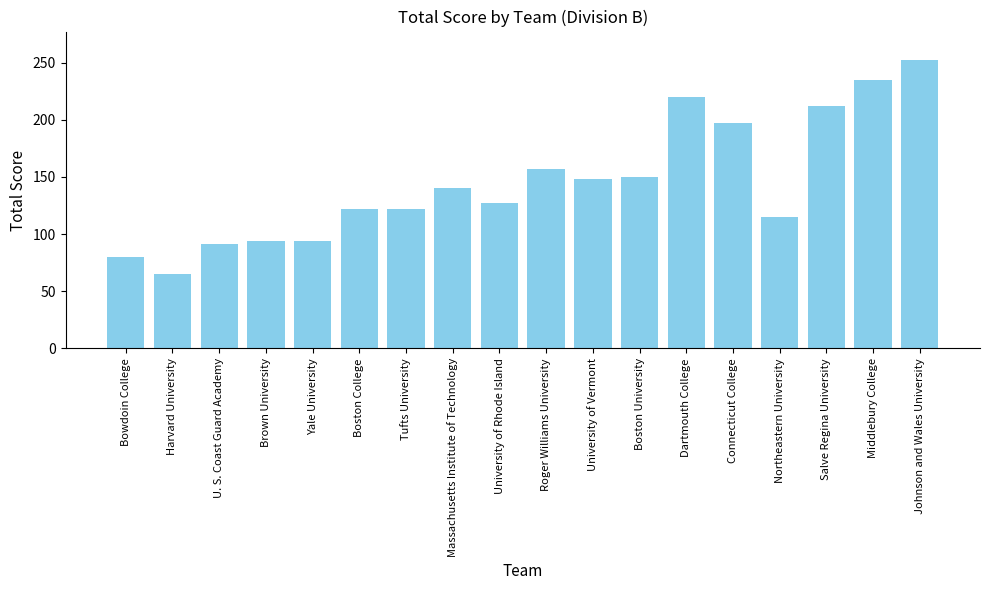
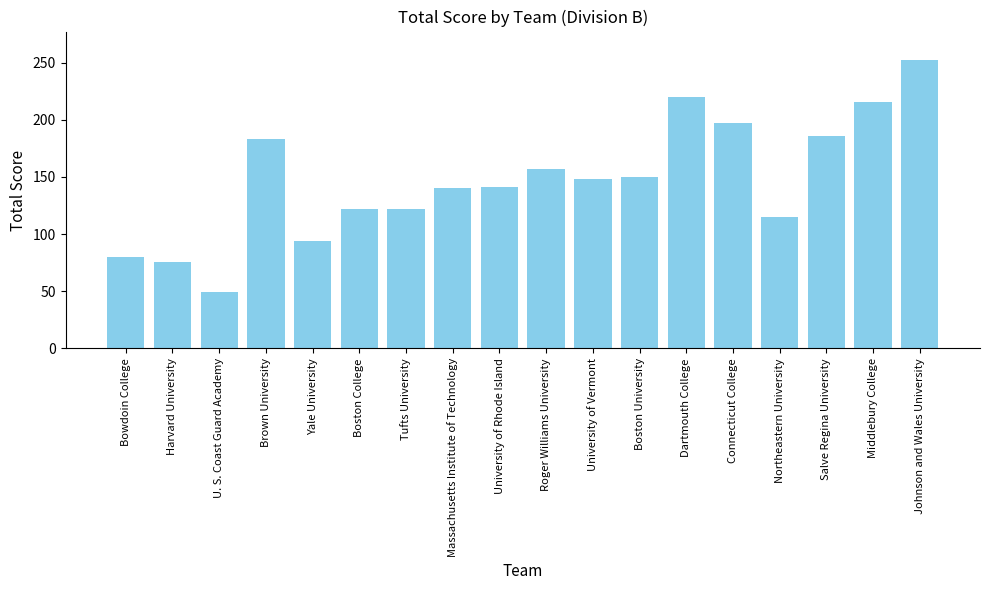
  {
    "Bowdoin College": 80,
-   "Harvard University": 65,
-   "U. S. Coast Guard Academy": 91,
-   "Brown University": 94,
+   "Harvard University": 76,
+   "U. S. Coast Guard Academy": 49,
+   "Brown University": 183,
    "Yale University": 94,
    "Boston College": 122,
    "Tufts University": 122,
    "Massachusetts Institute of Technology": 140,
-   "University of Rhode Island": 127,
+   "University of Rhode Island": 141,
    "Roger Williams University": 157,
    "University of Vermont": 148,
    "Boston University": 150,
    "Dartmouth College": 220,
    "Connecticut College": 197,
    "Northeastern University": 115,
-   "Salve Regina University": 212,
-   "Middlebury College": 235,
+   "Salve Regina University": 186,
+   "Middlebury College": 216,
    "Johnson and Wales University": 252
  }
